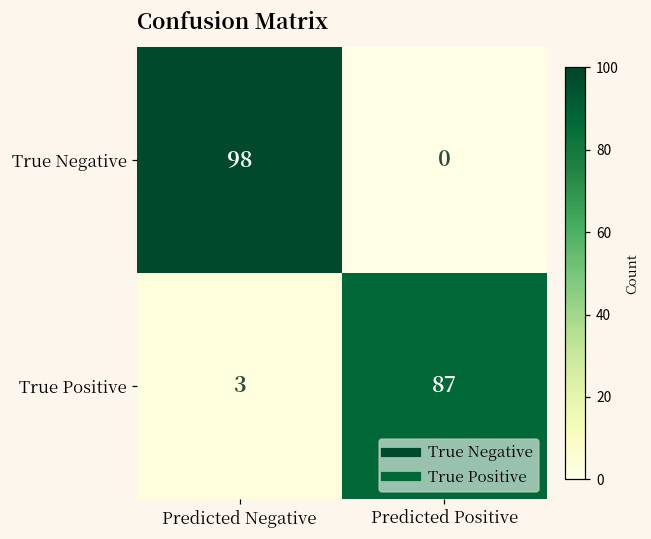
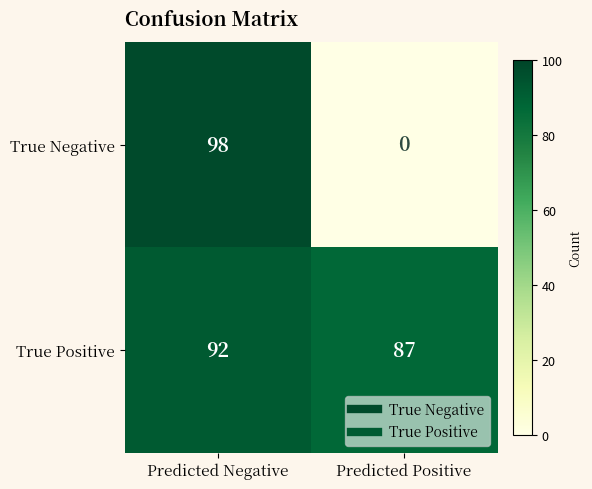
  {
    "True Negative": {
      "Predicted Negative": 98,
      "Predicted Positive": 0
    },
    "True Positive": {
-     "Predicted Negative": 3,
+     "Predicted Negative": 92,
      "Predicted Positive": 87
    }
  }
